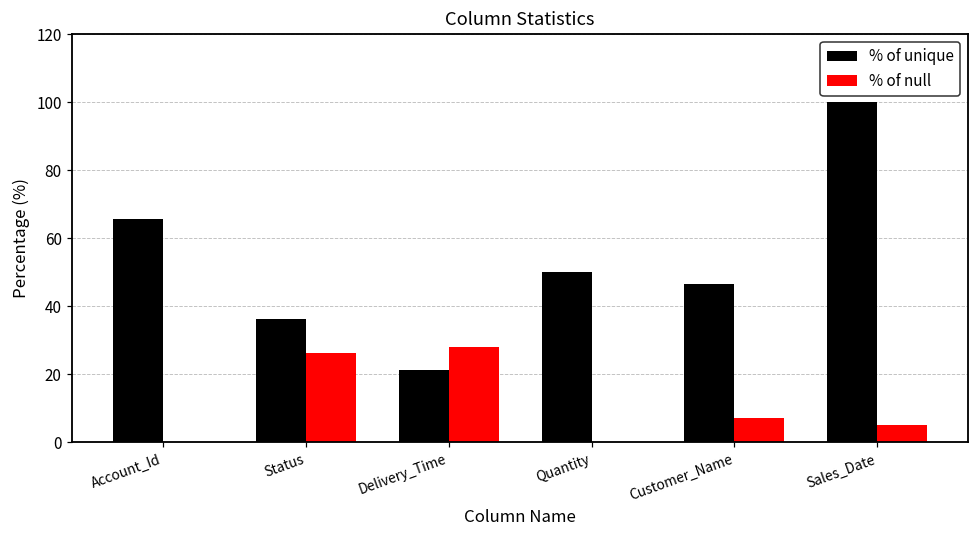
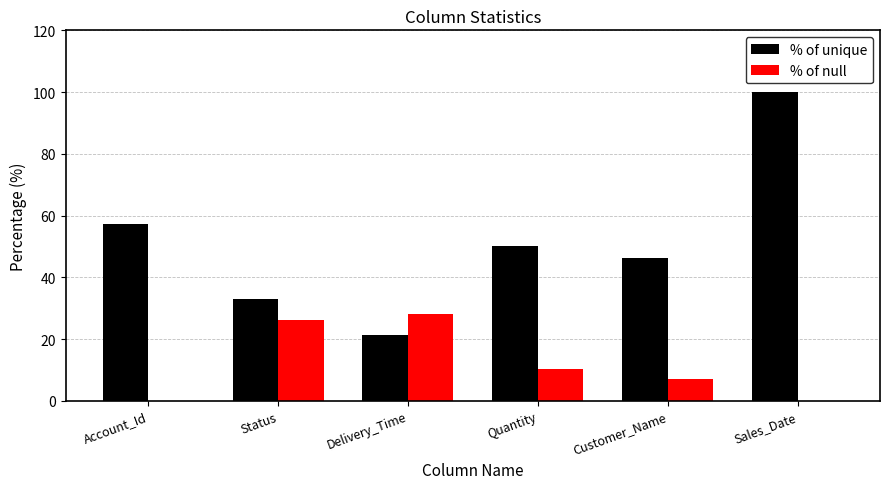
  {
    "% of unique": {
-     "Account_Id": 66,
-     "Status": 36,
+     "Account_Id": 57,
+     "Status": 33,
      "Delivery_Time": 21,
      "Quantity": 50,
      "Customer_Name": 46,
      "Sales_Date": 100
    },
    "% of null": {
      "Account_Id": 0,
      "Status": 26,
      "Delivery_Time": 28,
-     "Quantity": 0,
+     "Quantity": 10,
      "Customer_Name": 7,
-     "Sales_Date": 5
+     "Sales_Date": 0
    }
  }
